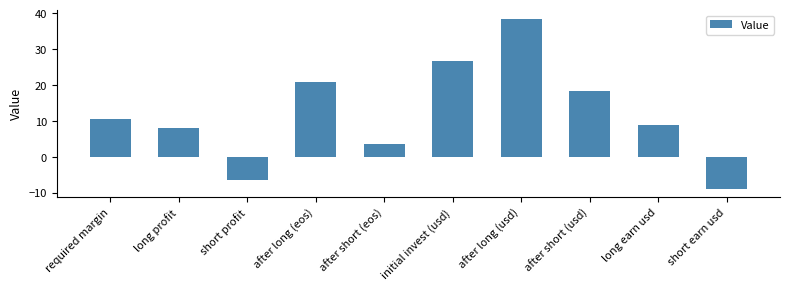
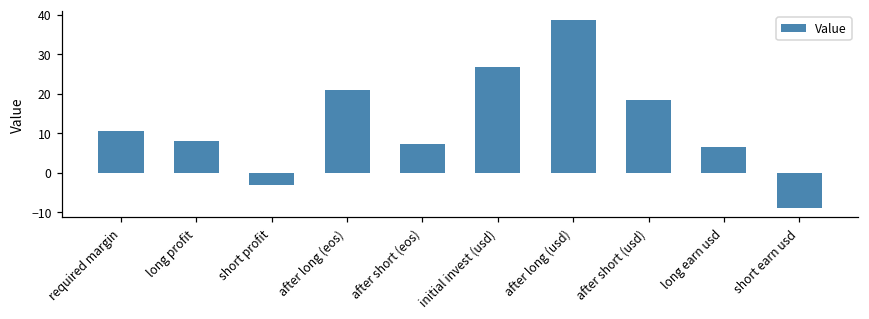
  {
    "required margin": 10,
    "long profit": 8,
-   "short profit": -6,
+   "short profit": -3,
    "after long (eos)": 21,
-   "after short (eos)": 4,
+   "after short (eos)": 7,
    "initial invest (usd)": 27,
    "after long (usd)": 39,
    "after short (usd)": 18,
-   "long earn usd": 9,
+   "long earn usd": 6,
    "short earn usd": -9
  }
